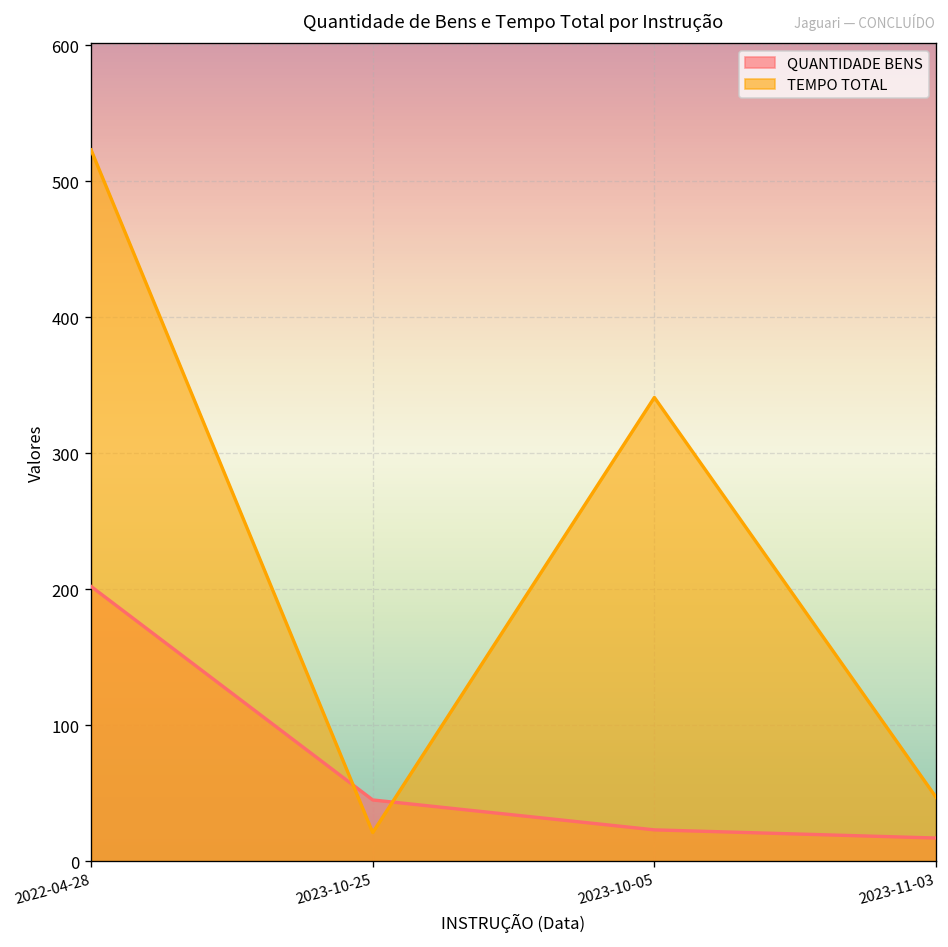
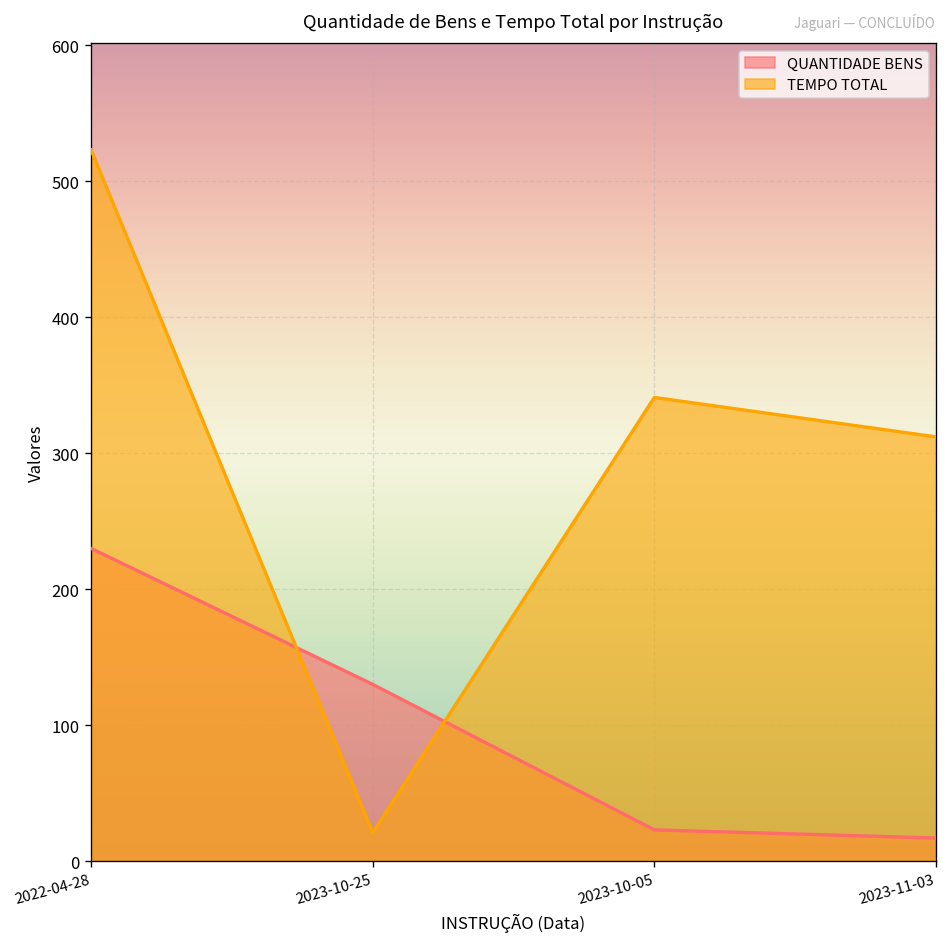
  {
    "QUANTIDADE BENS": {
-     "2022-04-28": 202,
-     "2023-10-25": 45,
+     "2022-04-28": 230,
+     "2023-10-25": 130,
      "2023-10-05": 23,
      "2023-11-03": 17
    },
    "TEMPO TOTAL": {
      "2022-04-28": 523,
      "2023-10-25": 21,
      "2023-10-05": 341,
-     "2023-11-03": 47
+     "2023-11-03": 312
    }
  }
